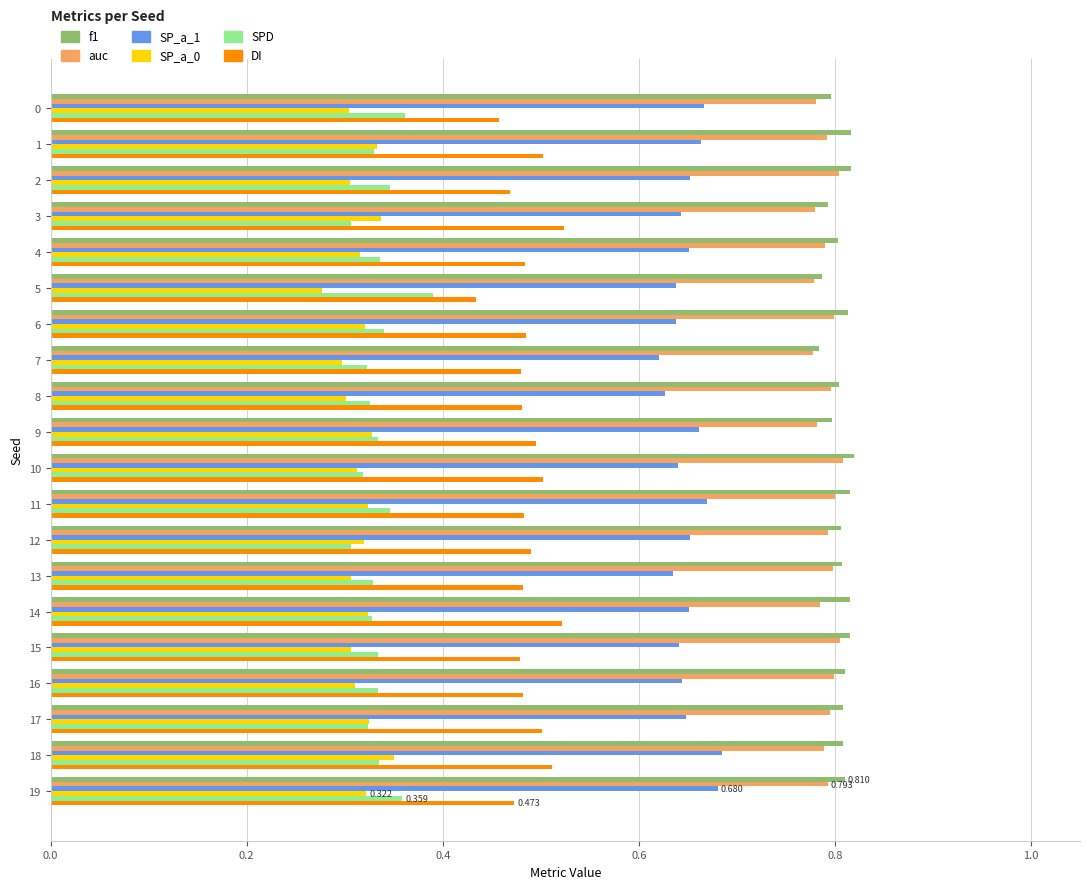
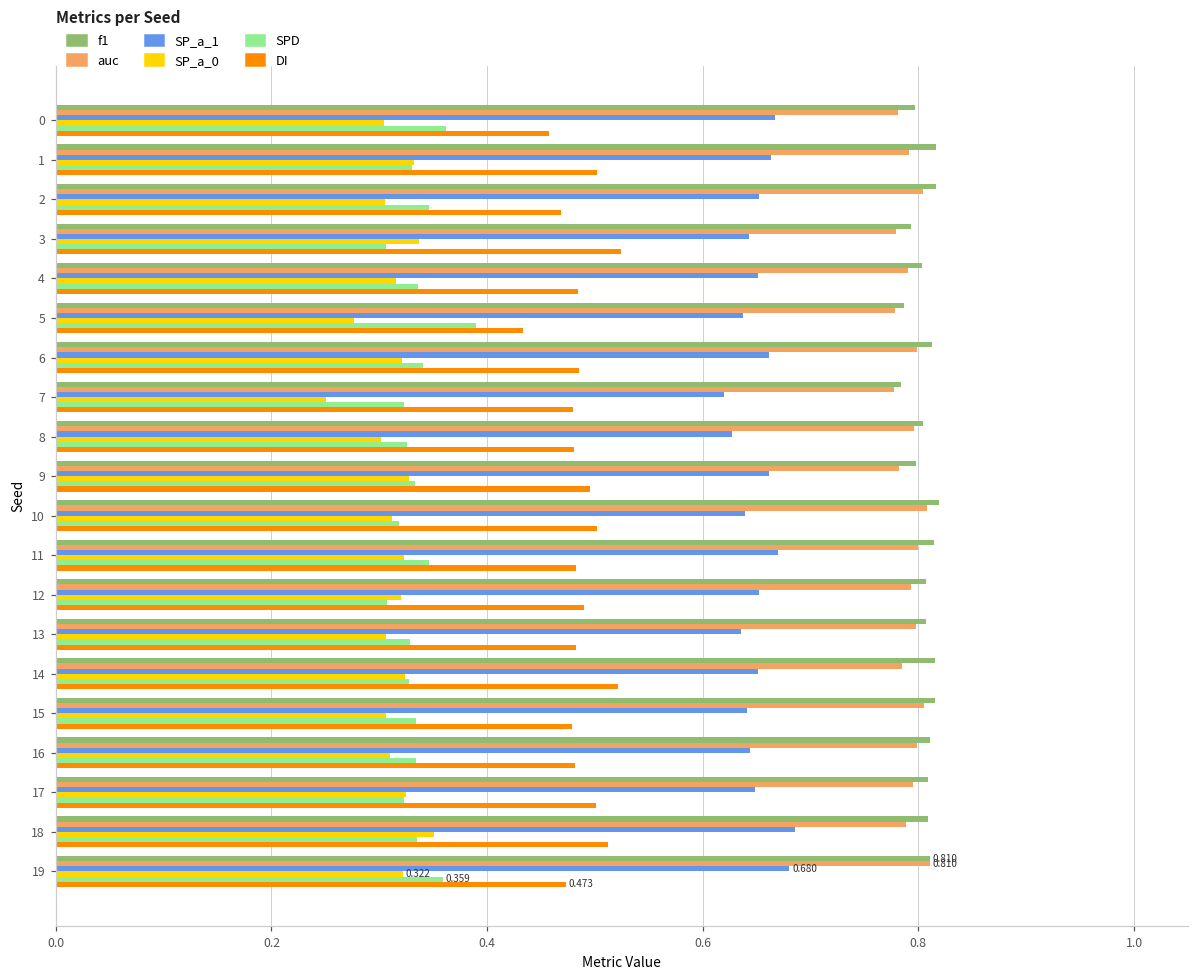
  {
    "f1": {
      "0": 0.80,
      "1": 0.82,
      "2": 0.82,
      "3": 0.79,
      "4": 0.80,
      "5": 0.79,
      "6": 0.81,
      "7": 0.78,
      "8": 0.80,
      "9": 0.80,
      "10": 0.82,
      "11": 0.81,
      "12": 0.81,
      "13": 0.81,
      "14": 0.82,
      "15": 0.82,
      "16": 0.81,
      "17": 0.81,
      "18": 0.81
    },
    "auc": {
-     "19": 0.793
+     "19": 0.810
    },
    "SP_a_1": {
      "0": 0.67,
      "1": 0.66,
      "2": 0.65,
      "3": 0.64,
      "4": 0.65,
      "5": 0.64,
-     "6": 0.64,
+     "6": 0.66,
      "7": 0.62,
      "8": 0.63,
      "9": 0.66,
      "10": 0.64,
      "11": 0.67,
      "12": 0.65,
      "13": 0.64,
      "14": 0.65,
      "15": 0.64,
      "16": 0.64,
      "17": 0.65,
      "18": 0.69
    },
    "SP_a_0": {
      "0": 0.30,
      "1": 0.33,
      "2": 0.31,
      "3": 0.34,
      "4": 0.32,
      "5": 0.28,
      "6": 0.32,
-     "7": 0.30,
+     "7": 0.25,
      "8": 0.30,
      "9": 0.33,
      "10": 0.31,
      "11": 0.32,
      "12": 0.32,
      "13": 0.31,
      "14": 0.32,
      "15": 0.31,
      "16": 0.31,
      "17": 0.33,
      "18": 0.35
    },
    "SPD": {
      "19": 0.359
    },
    "DI": {
      "19": 0.473
    }
  }
